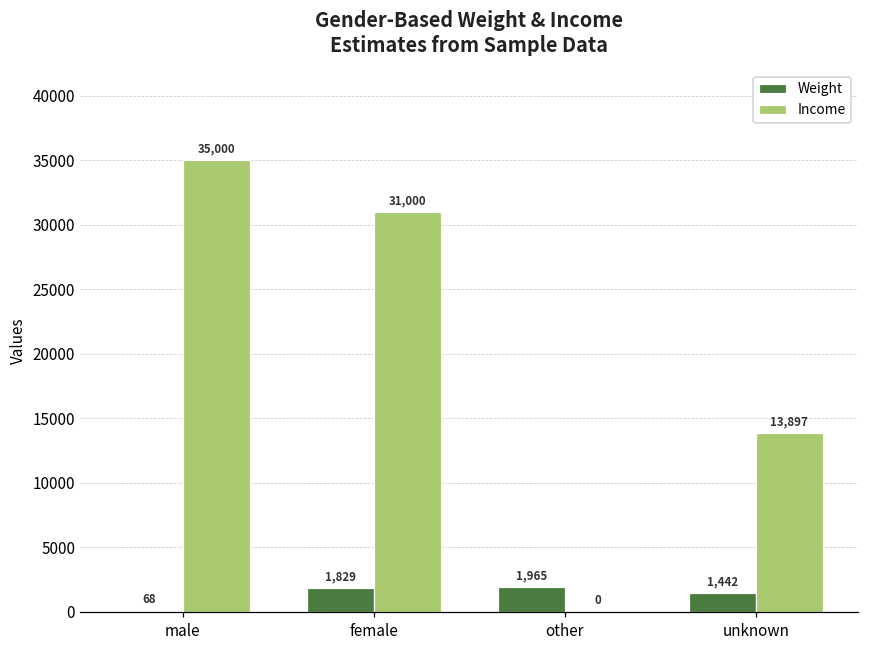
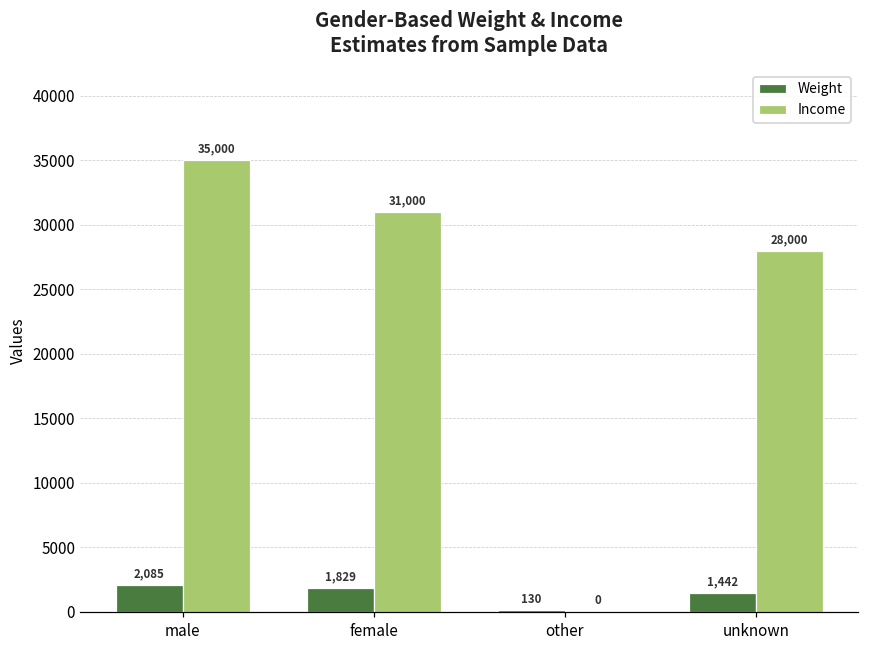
  {
    "Weight": {
-     "male": "68",
+     "male": "2,085",
      "female": "1,829",
-     "other": "1,965",
+     "other": "130",
      "unknown": "1,442"
    },
    "Income": {
      "male": "35,000",
      "female": "31,000",
      "other": "0",
-     "unknown": "13,897"
+     "unknown": "28,000"
    }
  }
